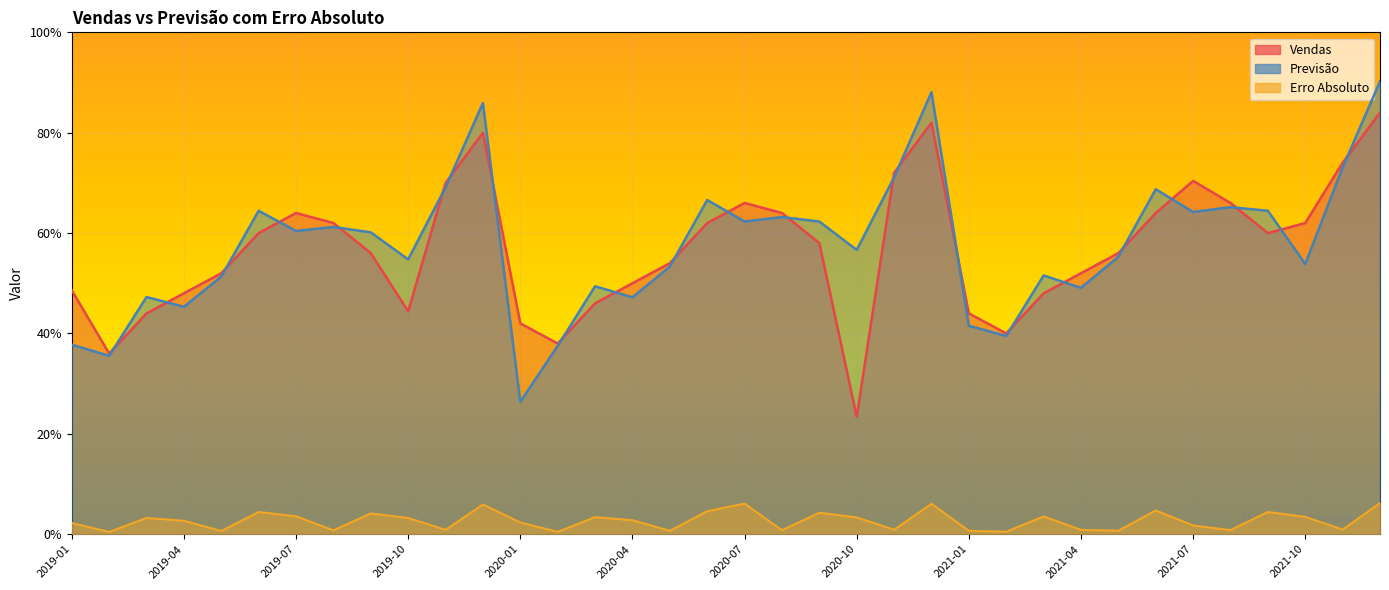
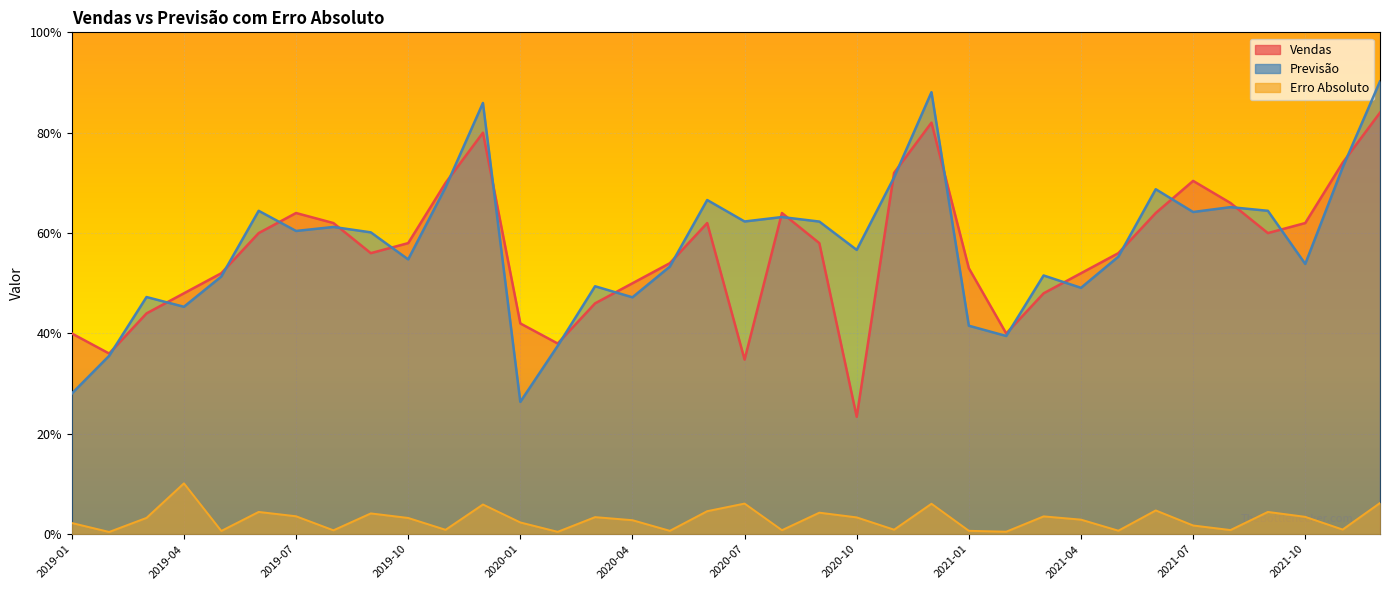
  {
    "Vendas": {
-     "2019-01": "49%",
+     "2019-01": "40%",
      "2019-04": "48%",
      "2019-07": "64%",
-     "2019-10": "44%",
+     "2019-10": "58%",
      "2020-01": "42%",
      "2020-04": "50%",
-     "2020-07": "66%",
+     "2020-07": "35%",
      "2020-10": "23%",
-     "2021-01": "44%",
+     "2021-01": "53%",
      "2021-04": "52%",
      "2021-07": "70%",
      "2021-10": "62%"
    },
    "Previsão": {
-     "2019-01": "38%",
+     "2019-01": "28%",
      "2019-04": "45%",
      "2019-07": "60%",
      "2019-10": "55%",
      "2020-01": "26%",
      "2020-04": "47%",
      "2020-07": "62%",
      "2020-10": "57%",
      "2021-01": "42%",
      "2021-04": "49%",
      "2021-07": "64%",
      "2021-10": "54%"
    },
    "Erro Absoluto": {
      "2019-01": "2%",
-     "2019-04": "3%",
+     "2019-04": "10%",
      "2019-07": "4%",
      "2019-10": "3%",
      "2020-01": "2%",
      "2020-04": "3%",
      "2020-07": "6%",
      "2020-10": "3%",
      "2021-01": "1%",
-     "2021-04": "1%",
+     "2021-04": "3%",
      "2021-07": "2%",
      "2021-10": "3%"
    }
  }
